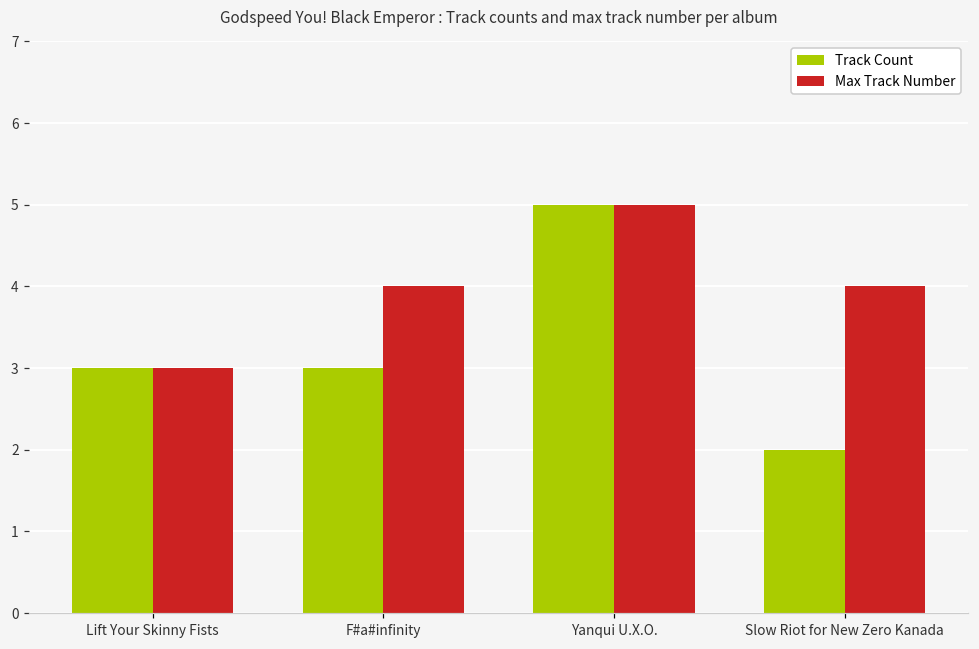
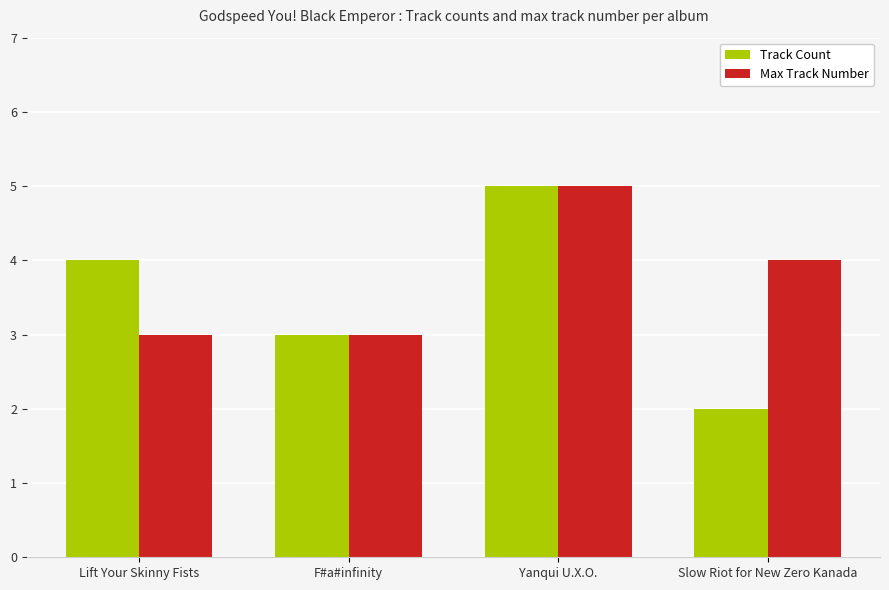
  {
    "Track Count": {
-     "Lift Your Skinny Fists": 3,
+     "Lift Your Skinny Fists": 4,
      "F#a#infinity": 3,
      "Yanqui U.X.O.": 5,
      "Slow Riot for New Zero Kanada": 2
    },
    "Max Track Number": {
      "Lift Your Skinny Fists": 3,
-     "F#a#infinity": 4,
+     "F#a#infinity": 3,
      "Yanqui U.X.O.": 5,
      "Slow Riot for New Zero Kanada": 4
    }
  }
